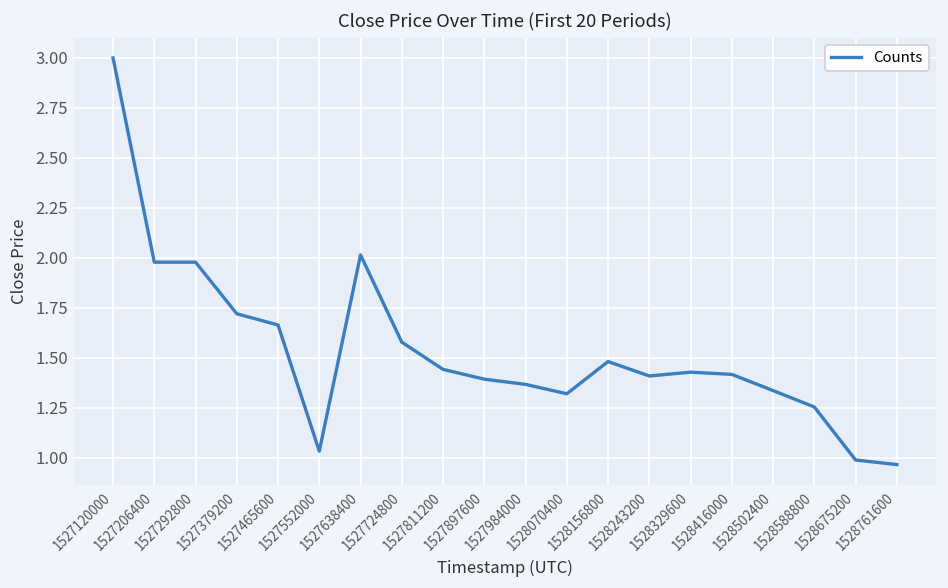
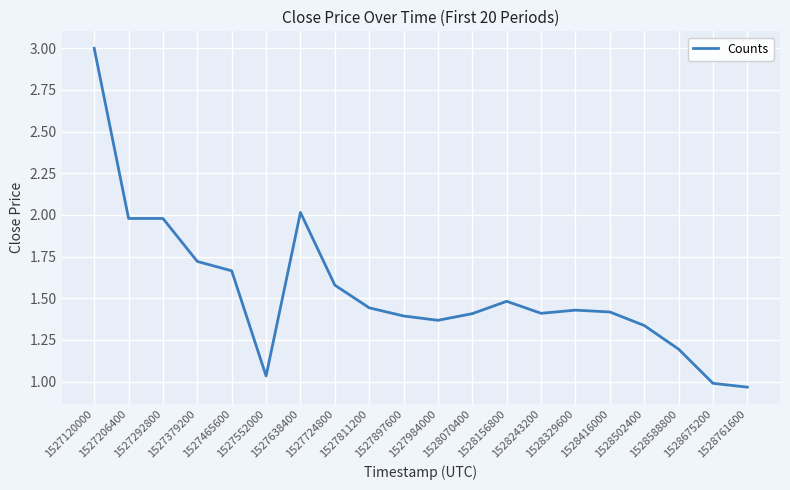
  {
    "1527120000": 3.00,
    "1527206400": 1.98,
    "1527292800": 1.98,
    "1527379200": 1.72,
    "1527465600": 1.67,
    "1527552000": 1.03,
    "1527638400": 2.02,
    "1527724800": 1.58,
    "1527811200": 1.44,
    "1527897600": 1.39,
    "1527984000": 1.37,
-   "1528070400": 1.32,
+   "1528070400": 1.41,
    "1528156800": 1.48,
    "1528243200": 1.41,
    "1528329600": 1.43,
    "1528416000": 1.42,
    "1528502400": 1.34,
-   "1528588800": 1.26,
+   "1528588800": 1.20,
    "1528675200": 0.99,
    "1528761600": 0.97
  }
